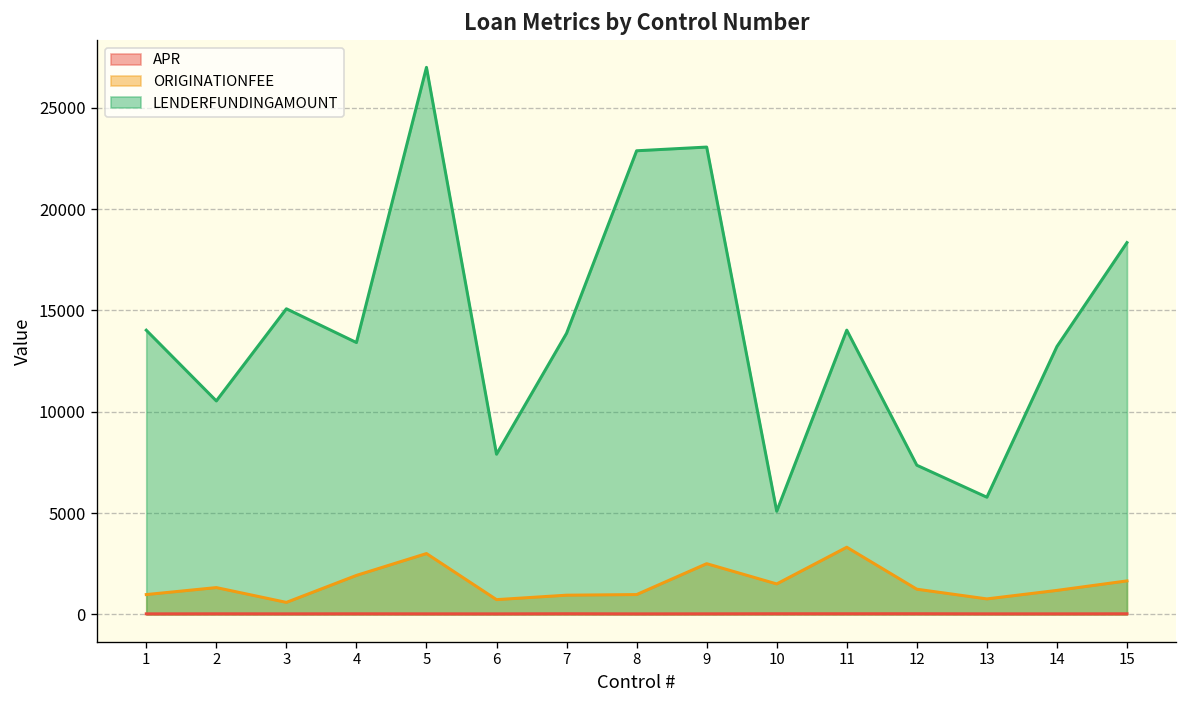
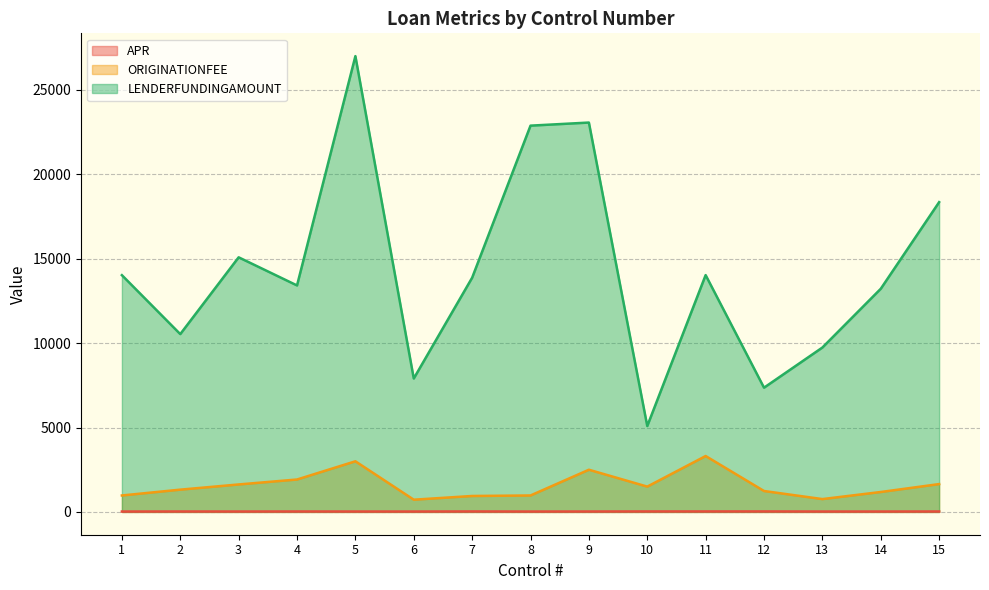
  {
    "APR": {
      "1": 0,
      "2": 0,
      "3": 0,
      "4": 0,
      "5": 0,
      "6": 0,
      "7": 0,
      "8": 0,
      "9": 0,
      "10": 0,
      "11": 0,
      "12": 0,
      "13": 0,
      "14": 0,
      "15": 0
    },
    "ORIGINATIONFEE": {
      "1": 1000,
      "2": 1300,
-     "3": 600,
+     "3": 1600,
      "4": 1900,
      "5": 3000,
      "6": 700,
      "7": 900,
      "8": 1000,
      "9": 2500,
      "10": 1500,
      "11": 3300,
      "12": 1200,
      "13": 800,
      "14": 1200,
      "15": 1700
    },
    "LENDERFUNDINGAMOUNT": {
      "1": 14000,
      "2": 10500,
      "3": 15100,
      "4": 13400,
      "5": 27000,
      "6": 7900,
      "7": 13900,
      "8": 22900,
      "9": 23100,
      "10": 5100,
      "11": 14000,
      "12": 7400,
-     "13": 5800,
+     "13": 9700,
      "14": 13200,
      "15": 18400
    }
  }
